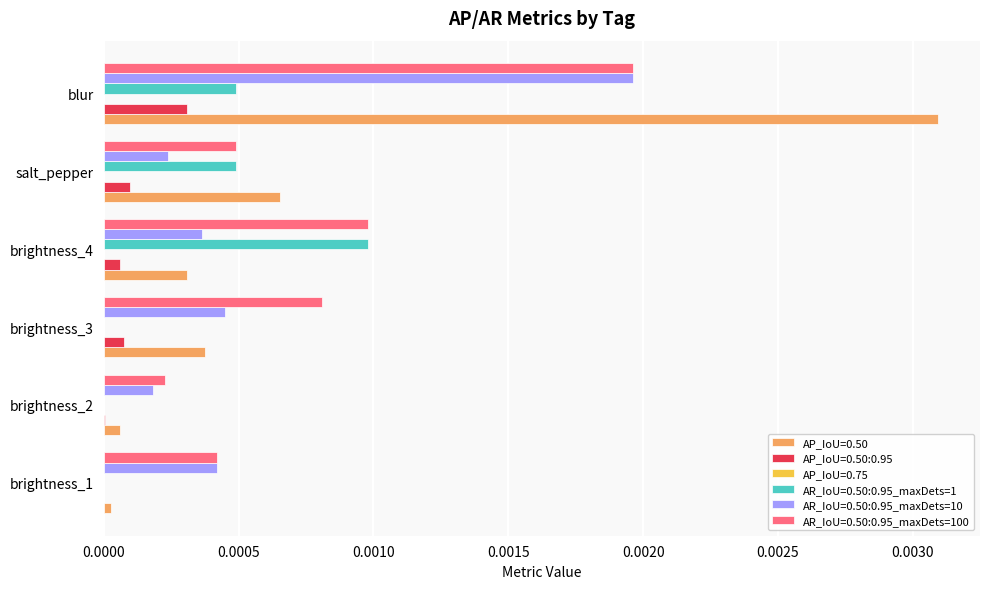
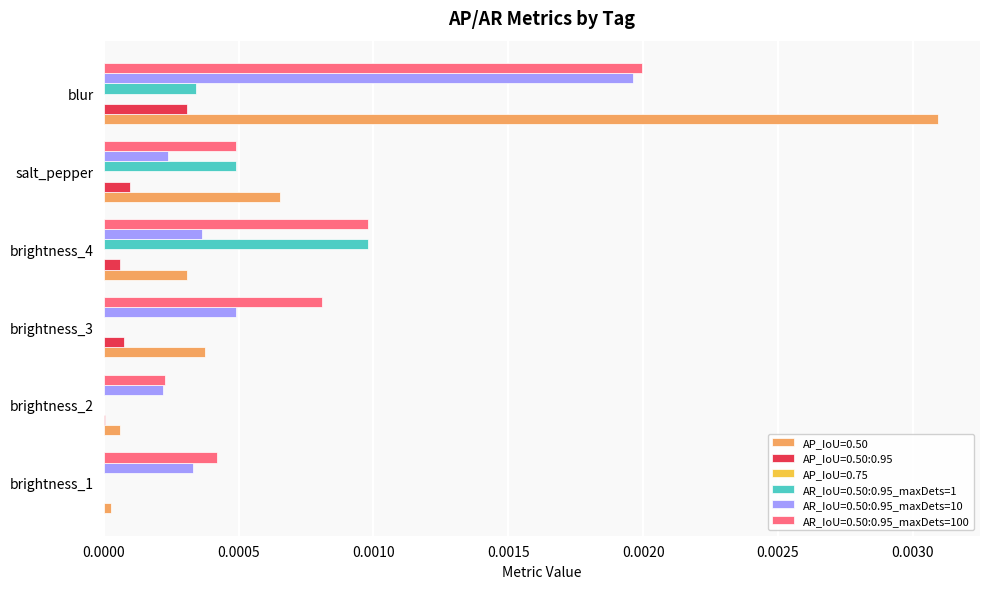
  {
    "AP_IoU=0.50:0.95": {
      "blur": 0.00031,
      "salt_pepper": 0.00010,
      "brightness_4": 0.00006,
      "brightness_3": 0.00007
    },
    "AR_IoU=0.50:0.95_maxDets=1": {
-     "blur": 0.00049,
+     "blur": 0.00034,
      "salt_pepper": 0.00049,
      "brightness_4": 0.00098,
      "brightness_3": 0.00000,
      "brightness_2": 0.00000,
      "brightness_1": 0.00000
    },
    "AR_IoU=0.50:0.95_maxDets=10": {
      "blur": 0.00196,
      "salt_pepper": 0.00024,
      "brightness_4": 0.00037,
-     "brightness_3": 0.00045,
-     "brightness_2": 0.00018,
-     "brightness_1": 0.00042
+     "brightness_3": 0.00049,
+     "brightness_2": 0.00022,
+     "brightness_1": 0.00033
    },
    "AR_IoU=0.50:0.95_maxDets=100": {
-     "blur": 0.00196,
+     "blur": 0.00200,
      "salt_pepper": 0.00049,
      "brightness_4": 0.00098,
      "brightness_3": 0.00081,
      "brightness_2": 0.00023,
      "brightness_1": 0.00042
    }
  }
